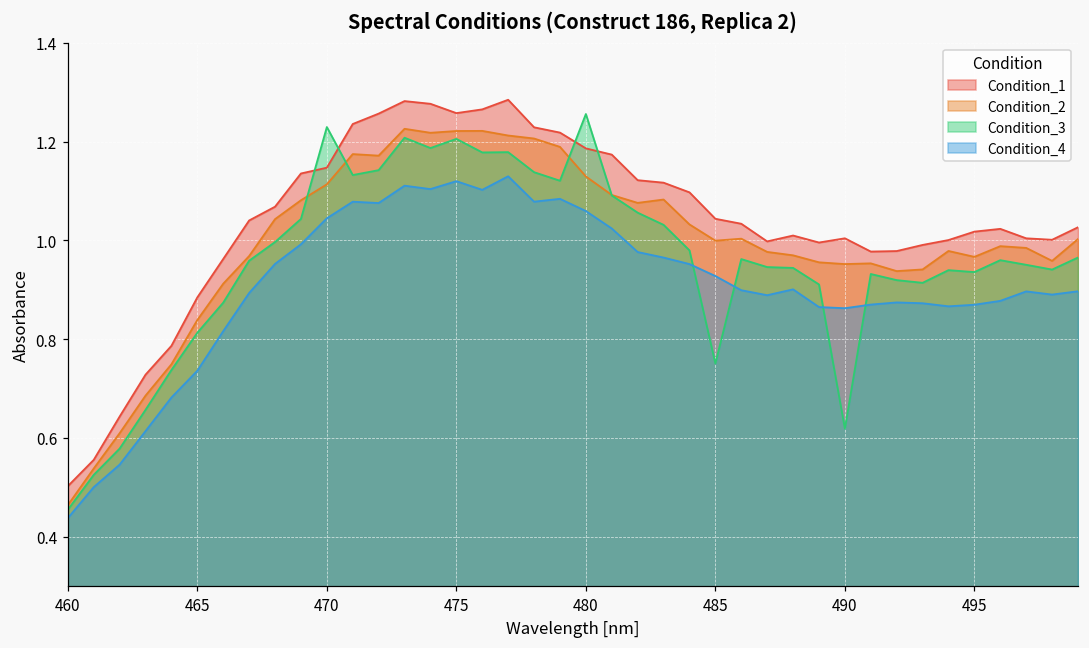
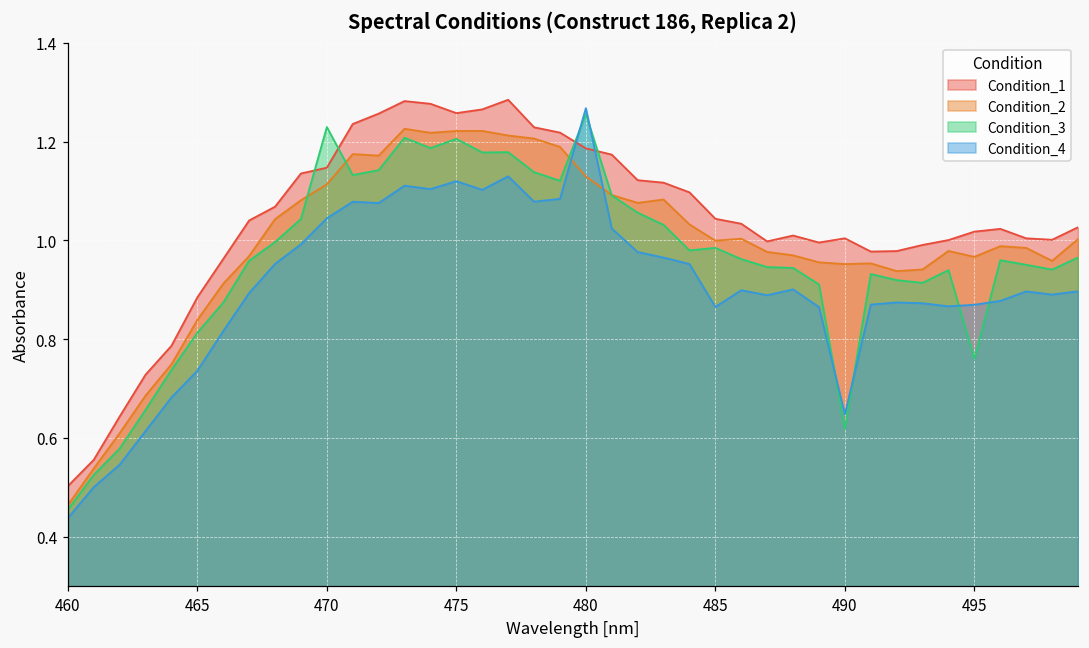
  {
    "Condition_3": {
      "460": 0.45,
      "465": 0.81,
      "470": 1.23,
      "475": 1.21,
      "480": 1.26,
-     "485": 0.75,
+     "485": 0.98,
      "490": 0.62,
-     "495": 0.94
+     "495": 0.76
    },
    "Condition_4": {
      "460": 0.44,
      "465": 0.74,
      "470": 1.04,
      "475": 1.12,
-     "480": 1.06,
-     "485": 0.93,
-     "490": 0.86,
+     "480": 1.27,
+     "485": 0.87,
+     "490": 0.65,
      "495": 0.87
    }
  }
